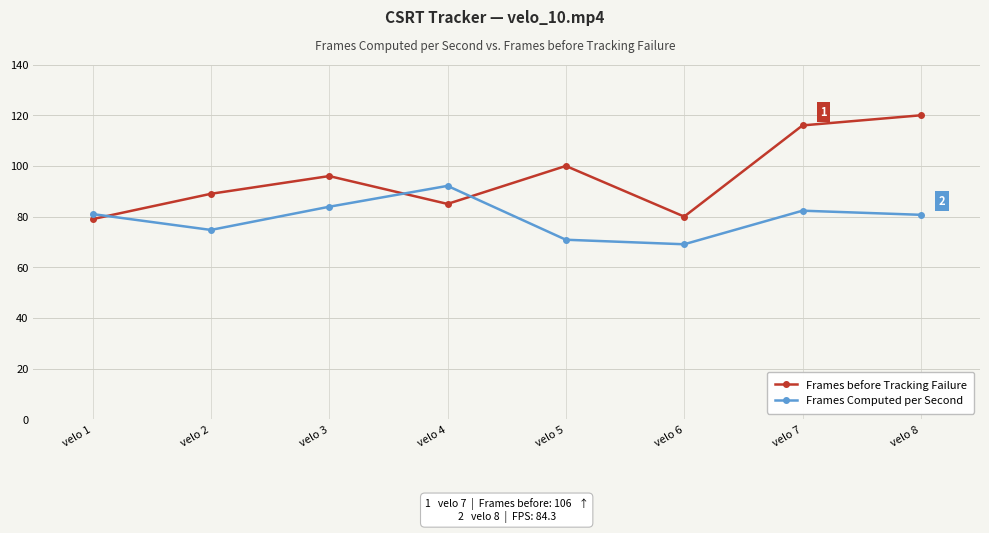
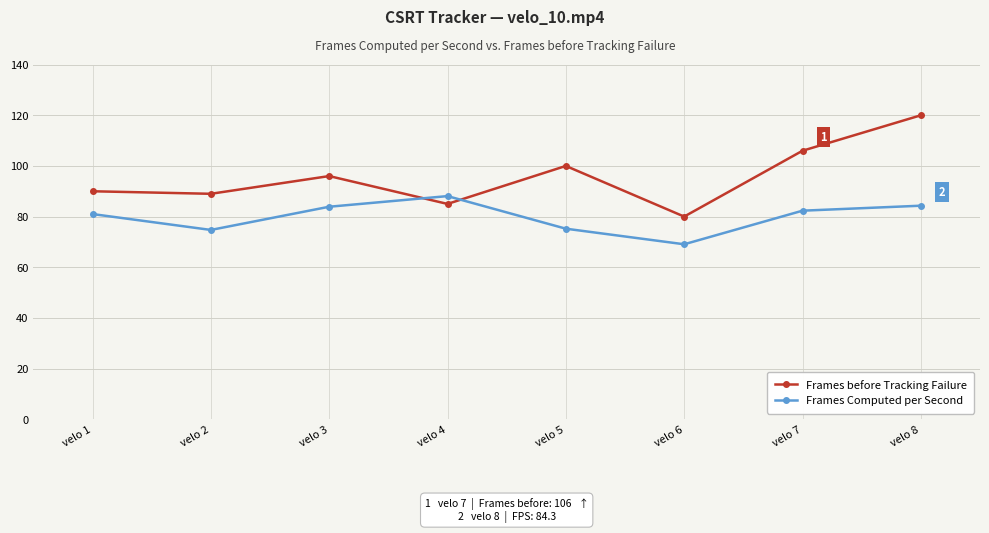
  {
    "Frames before Tracking Failure": {
-     "velo 1": 79,
+     "velo 1": 90,
      "velo 2": 89,
      "velo 3": 96,
      "velo 4": 85,
      "velo 5": 100,
      "velo 6": 80,
-     "velo 7": 116,
+     "velo 7": 106,
      "velo 8": 120
    },
    "Frames Computed per Second": {
      "velo 1": 81,
      "velo 2": 75,
      "velo 3": 84,
-     "velo 4": 92,
-     "velo 5": 71,
+     "velo 4": 88,
+     "velo 5": 75,
      "velo 6": 69,
      "velo 7": 82,
-     "velo 8": 81
+     "velo 8": 84
    }
  }
